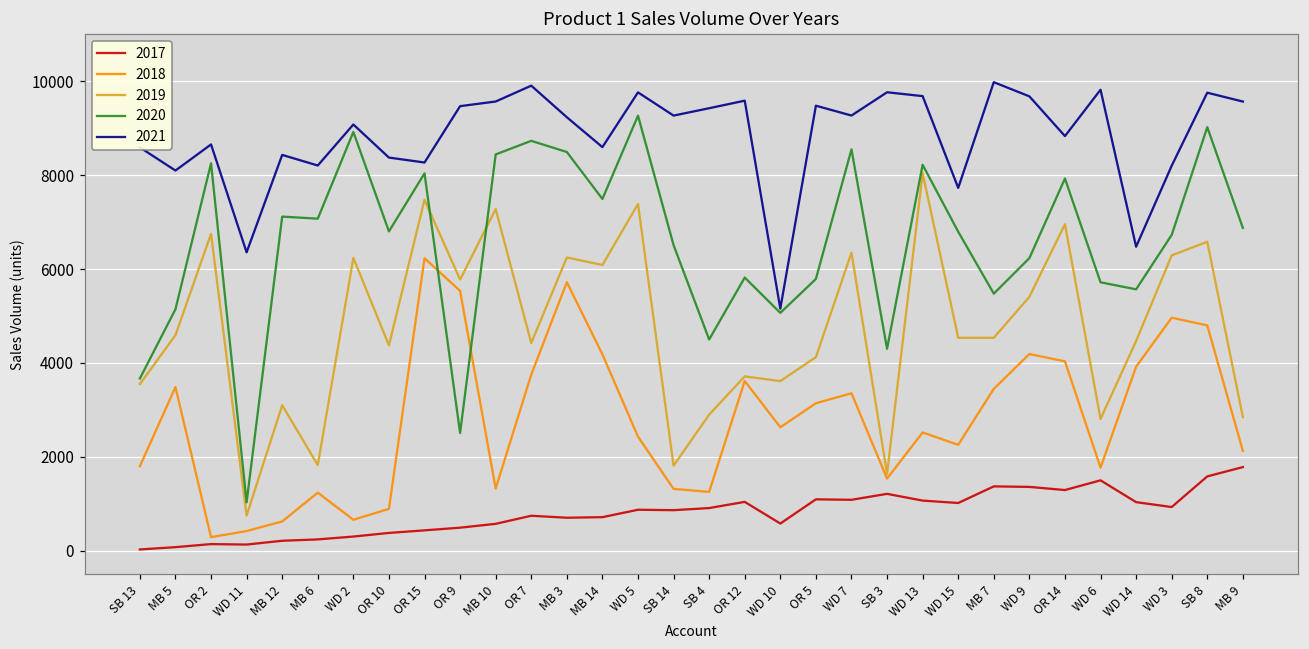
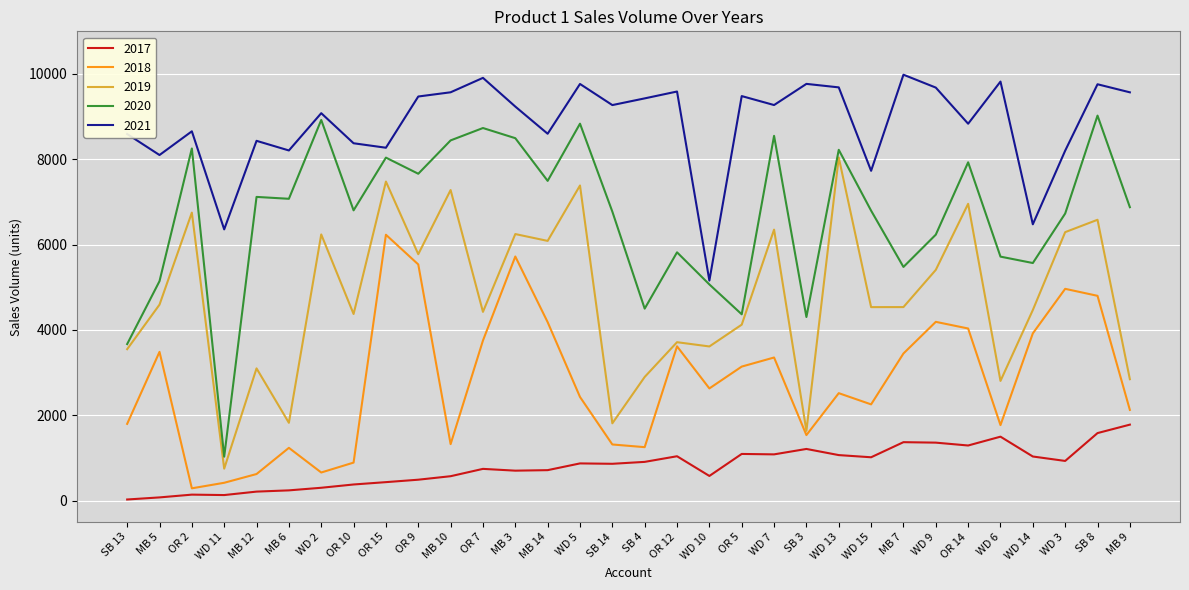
  {
    "2017": {
      "SB 13": 0,
      "MB 5": 100,
      "OR 2": 100,
      "WD 11": 100,
      "MB 12": 200,
      "MB 6": 200,
      "WD 2": 300,
      "OR 10": 400,
      "OR 15": 400,
      "OR 9": 500,
      "MB 10": 600,
      "OR 7": 700,
      "MB 3": 700,
      "MB 14": 700,
      "WD 5": 900,
      "SB 14": 900,
      "SB 4": 900,
      "OR 12": 1000,
      "WD 10": 600,
      "OR 5": 1100,
      "WD 7": 1100,
      "SB 3": 1200,
      "WD 13": 1100,
      "WD 15": 1000,
      "MB 7": 1400,
      "WD 9": 1400,
      "OR 14": 1300,
      "WD 6": 1500,
      "WD 14": 1000,
      "WD 3": 900,
      "SB 8": 1600,
      "MB 9": 1800
    },
    "2020": {
      "SB 13": 3700,
      "MB 5": 5100,
      "OR 2": 8300,
      "WD 11": 1000,
      "MB 12": 7100,
      "MB 6": 7100,
      "WD 2": 8900,
      "OR 10": 6800,
      "OR 15": 8000,
-     "OR 9": 2500,
+     "OR 9": 7700,
      "MB 10": 8400,
      "OR 7": 8700,
      "MB 3": 8500,
      "MB 14": 7500,
-     "WD 5": 9300,
-     "SB 14": 6500,
+     "WD 5": 8800,
+     "SB 14": 6800,
      "SB 4": 4500,
      "OR 12": 5800,
      "WD 10": 5100,
-     "OR 5": 5800,
+     "OR 5": 4400,
      "WD 7": 8600,
      "SB 3": 4300,
      "WD 13": 8200,
      "WD 15": 6800,
      "MB 7": 5500,
      "WD 9": 6200,
      "OR 14": 7900,
      "WD 6": 5700,
      "WD 14": 5600,
      "WD 3": 6700,
      "SB 8": 9000,
      "MB 9": 6900
    },
    "2021": {
      "MB 5": 8100,
      "OR 2": 8700,
      "WD 11": 6400,
      "MB 12": 8400,
      "MB 6": 8200,
      "WD 2": 9100,
      "OR 10": 8400,
      "OR 15": 8300,
      "OR 9": 9500,
      "MB 10": 9600,
      "OR 7": 9900,
      "MB 3": 9200,
      "MB 14": 8600,
      "WD 5": 9800,
      "SB 14": 9300,
      "SB 4": 9400,
      "OR 12": 9600,
      "WD 10": 5200,
      "OR 5": 9500,
      "WD 7": 9300,
      "SB 3": 9800,
      "WD 13": 9700,
      "WD 15": 7700,
      "MB 7": 10000,
      "WD 9": 9700,
      "OR 14": 8800,
      "WD 6": 9800,
      "WD 14": 6500,
      "WD 3": 8200,
      "SB 8": 9800,
      "MB 9": 9600
    }
  }
